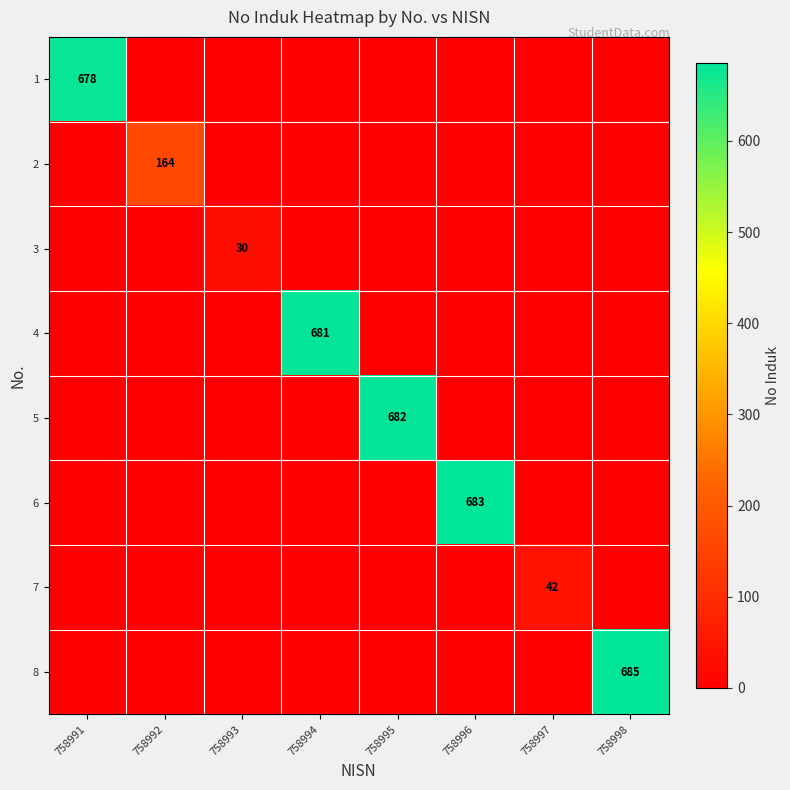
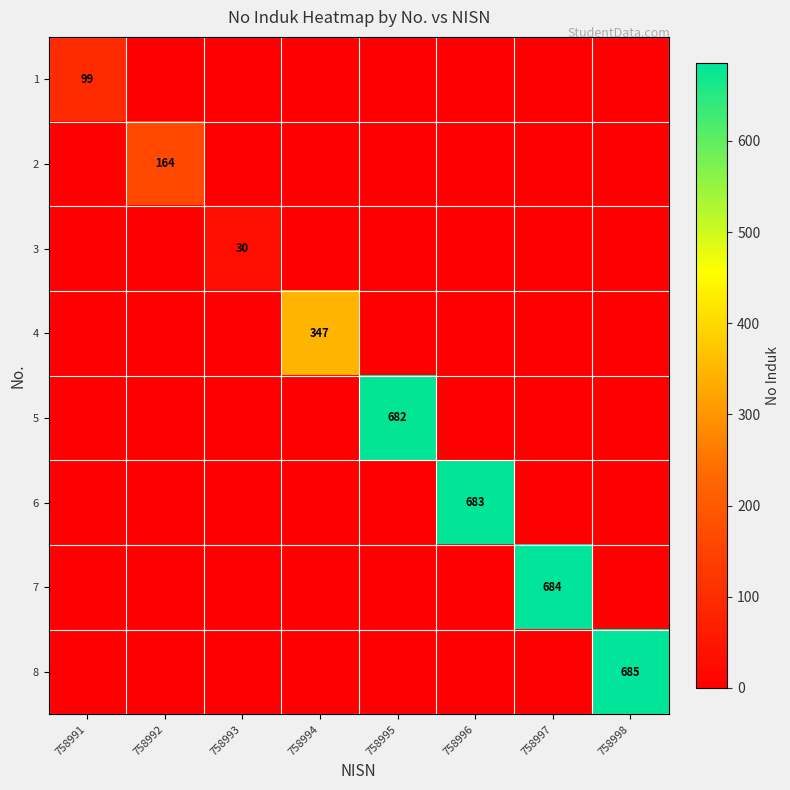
  {
    "1": {
-     "758991": 678
+     "758991": 99
    },
    "2": {
      "758992": 164
    },
    "3": {
      "758993": 30
    },
    "4": {
-     "758994": 681
+     "758994": 347
    },
    "5": {
      "758995": 682
    },
    "6": {
      "758996": 683
    },
    "7": {
-     "758997": 42
+     "758997": 684
    },
    "8": {
      "758998": 685
    }
  }
